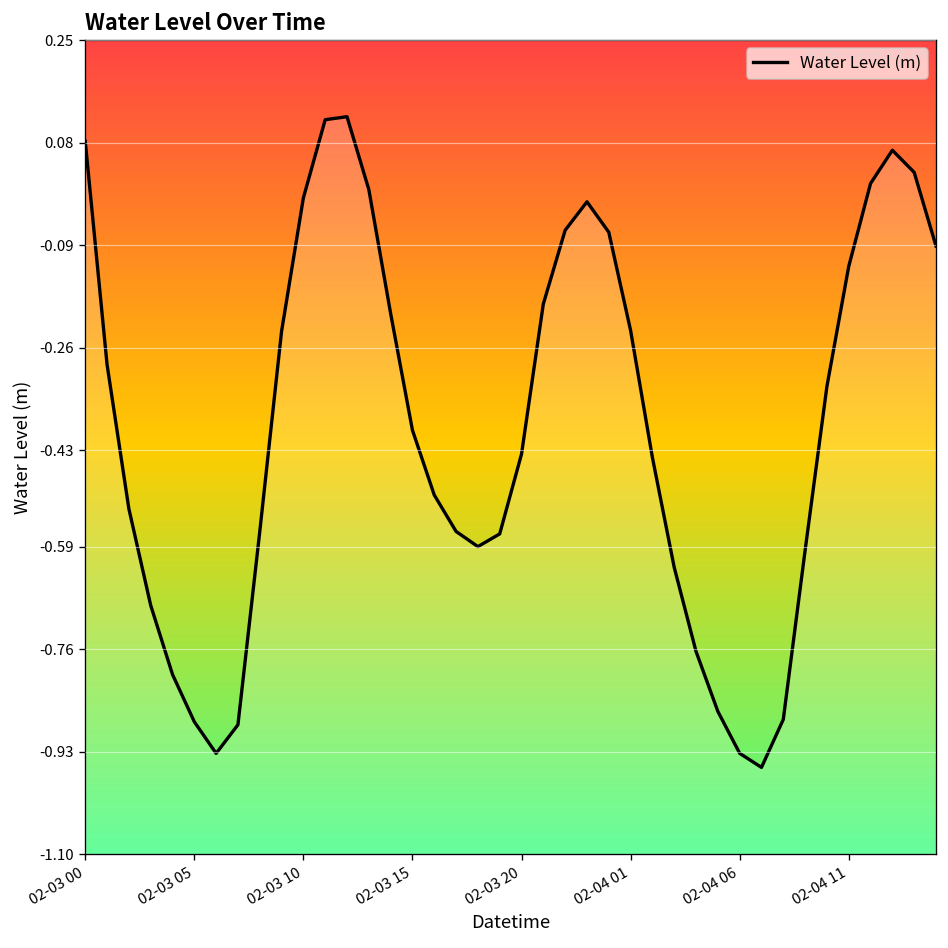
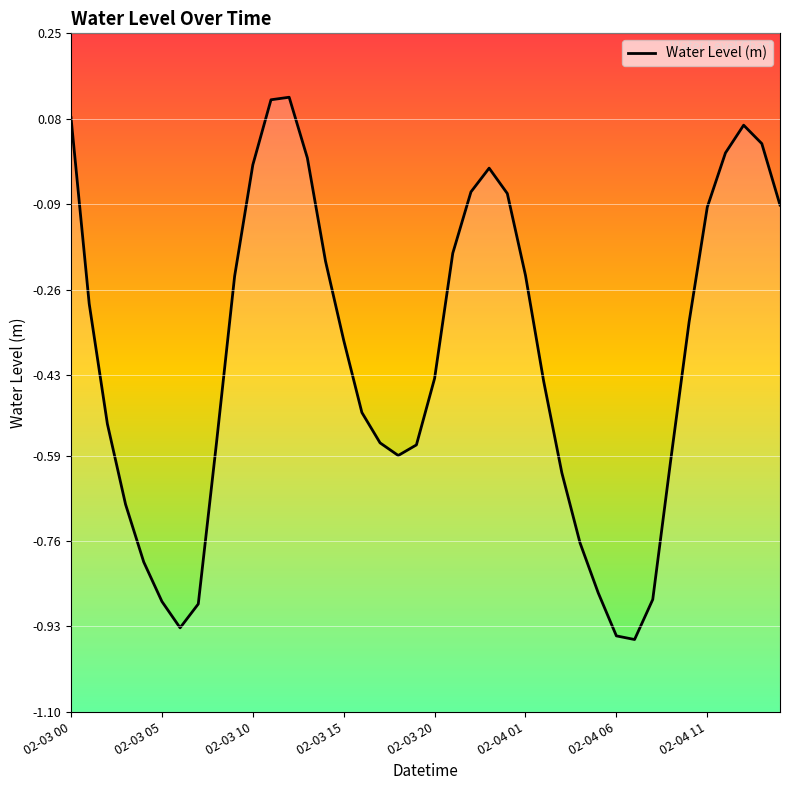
  {
    "02-03 00": 0.08,
    "02-03 05": -0.88,
    "02-03 10": -0.01,
-   "02-03 15": -0.40,
+   "02-03 15": -0.36,
    "02-03 20": -0.44,
    "02-04 01": -0.23,
-   "02-04 06": -0.93,
-   "02-04 11": -0.13
+   "02-04 06": -0.95,
+   "02-04 11": -0.10
  }
